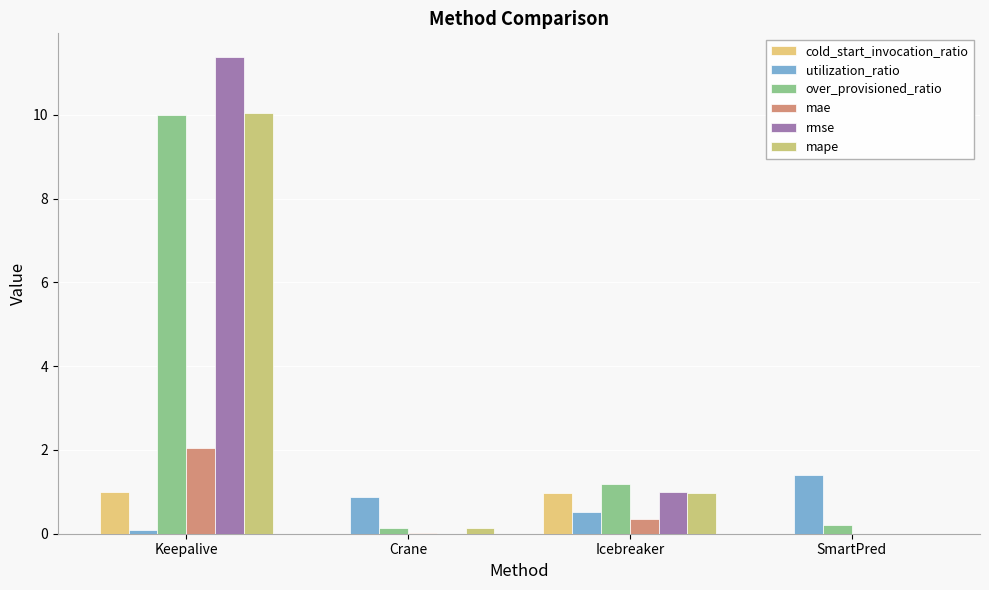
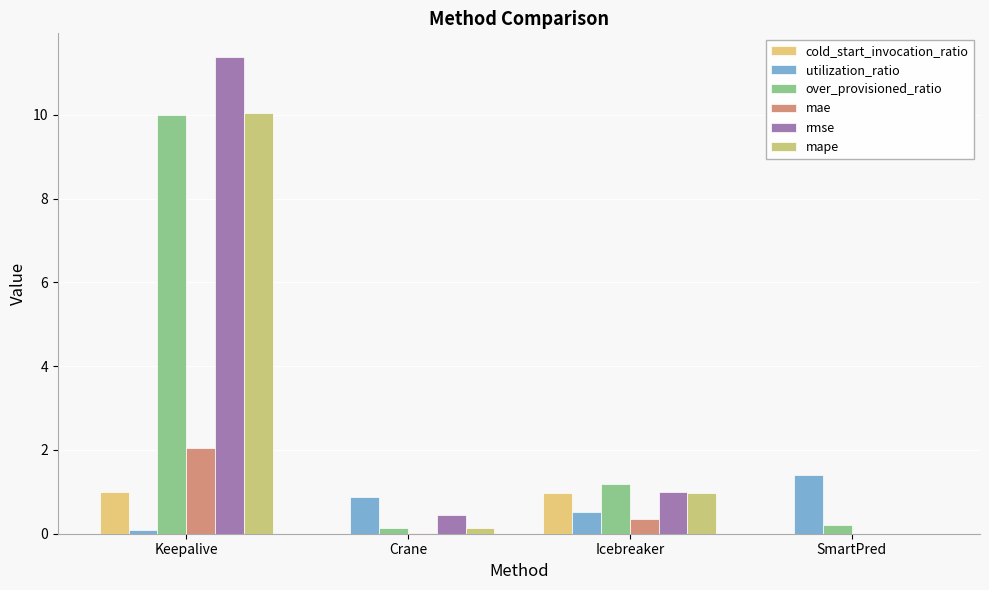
  {
    "utilization_ratio": {
      "Keepalive": 0.1,
      "Crane": 0.9,
      "Icebreaker": 0.5,
      "SmartPred": 1.4
    },
    "over_provisioned_ratio": {
      "Keepalive": 10.0,
      "Crane": 0.1,
      "Icebreaker": 1.2,
      "SmartPred": 0.2
    },
    "rmse": {
      "Keepalive": 11.4,
-     "Crane": 0.0,
+     "Crane": 0.5,
      "Icebreaker": 1.0,
      "SmartPred": 0.0
    }
  }
